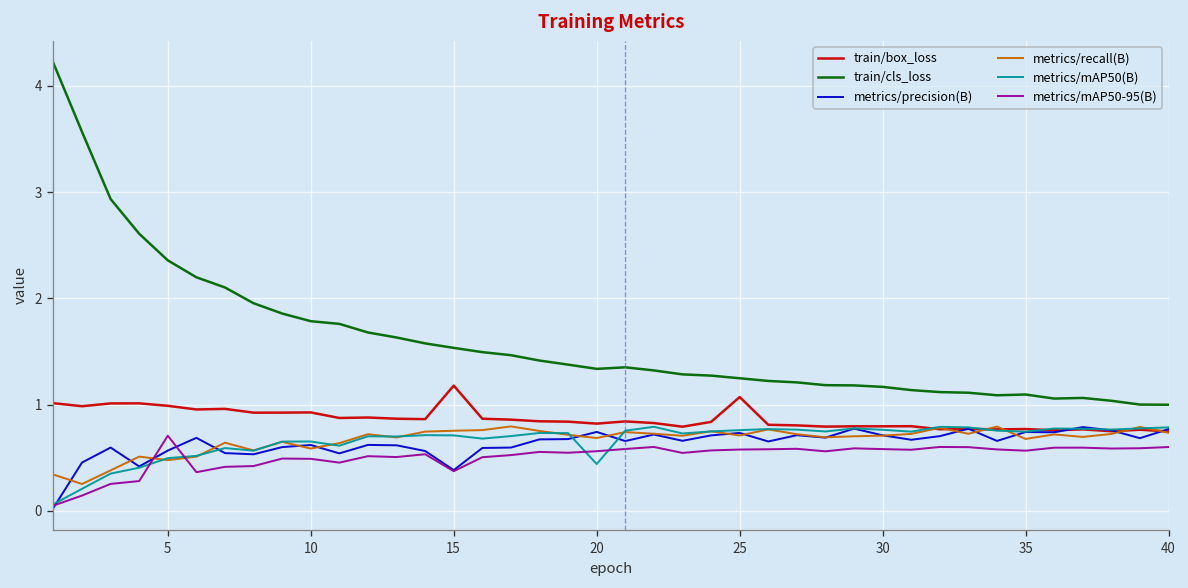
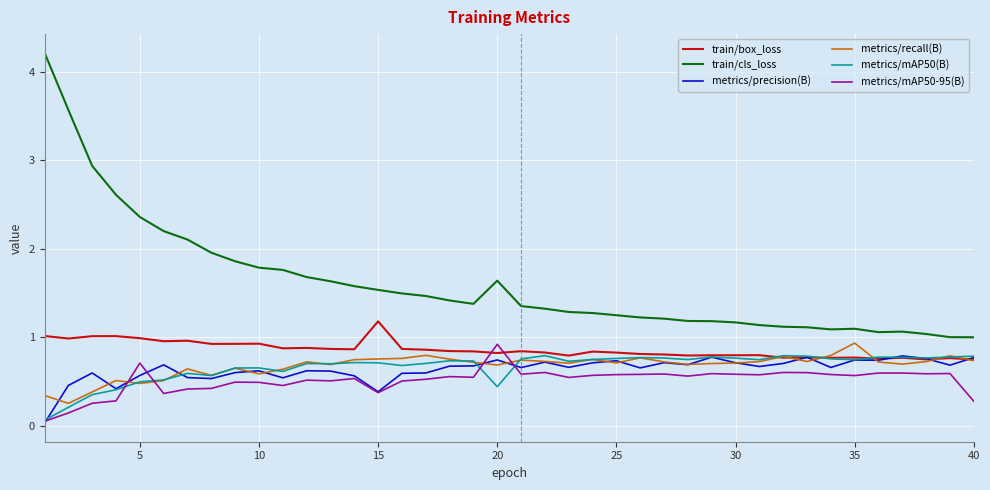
  {
    "train/box_loss": {
      "5": 1.0,
      "10": 0.9,
      "15": 1.2,
      "20": 0.8,
-     "25": 1.1,
+     "25": 0.8,
      "30": 0.8
    },
    "train/cls_loss": {
      "5": 2.4,
      "10": 1.8,
      "15": 1.5,
-     "20": 1.3,
+     "20": 1.6,
      "25": 1.2,
      "30": 1.2,
      "35": 1.1,
      "40": 1.0
    },
    "metrics/precision(B)": {
      "5": 0.6,
      "10": 0.6,
      "20": 0.7
    },
    "metrics/recall(B)": {
      "10": 0.6,
      "15": 0.8,
      "20": 0.7,
-     "35": 0.7
+     "35": 0.9
    },
    "metrics/mAP50(B)": {
      "10": 0.7,
      "15": 0.7,
      "20": 0.4,
      "30": 0.8
    },
    "metrics/mAP50-95(B)": {
      "5": 0.7,
      "10": 0.5,
-     "20": 0.6,
+     "20": 0.9,
      "25": 0.6,
      "30": 0.6,
      "35": 0.6,
-     "40": 0.6
+     "40": 0.3
    }
  }
